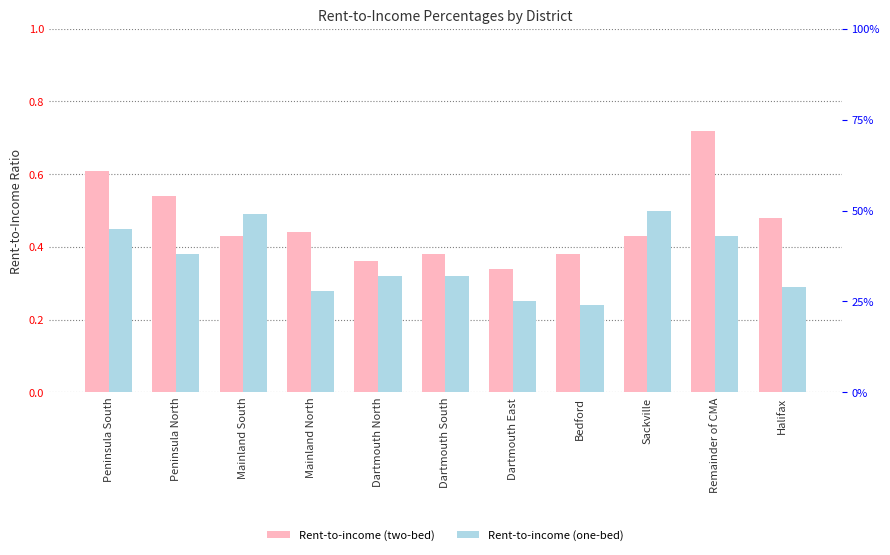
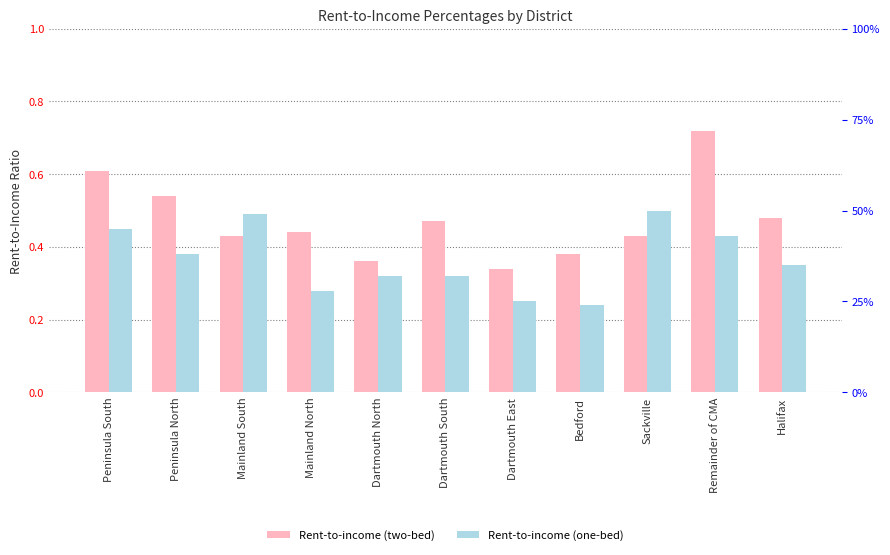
  {
    "Rent-to-income (two-bed)": {
      "Peninsula South": 0.61,
      "Peninsula North": 0.54,
      "Mainland South": 0.43,
      "Mainland North": 0.44,
      "Dartmouth North": 0.36,
-     "Dartmouth South": 0.38,
+     "Dartmouth South": 0.47,
      "Dartmouth East": 0.34,
      "Bedford": 0.38,
      "Sackville": 0.43,
      "Remainder of CMA": 0.72,
      "Halifax": 0.48
    },
    "Rent-to-income (one-bed)": {
      "Peninsula South": 0.45,
      "Peninsula North": 0.38,
      "Mainland South": 0.49,
      "Mainland North": 0.28,
      "Dartmouth North": 0.32,
      "Dartmouth South": 0.32,
      "Dartmouth East": 0.25,
      "Bedford": 0.24,
      "Sackville": 0.50,
      "Remainder of CMA": 0.43,
-     "Halifax": 0.29
+     "Halifax": 0.35
    }
  }
